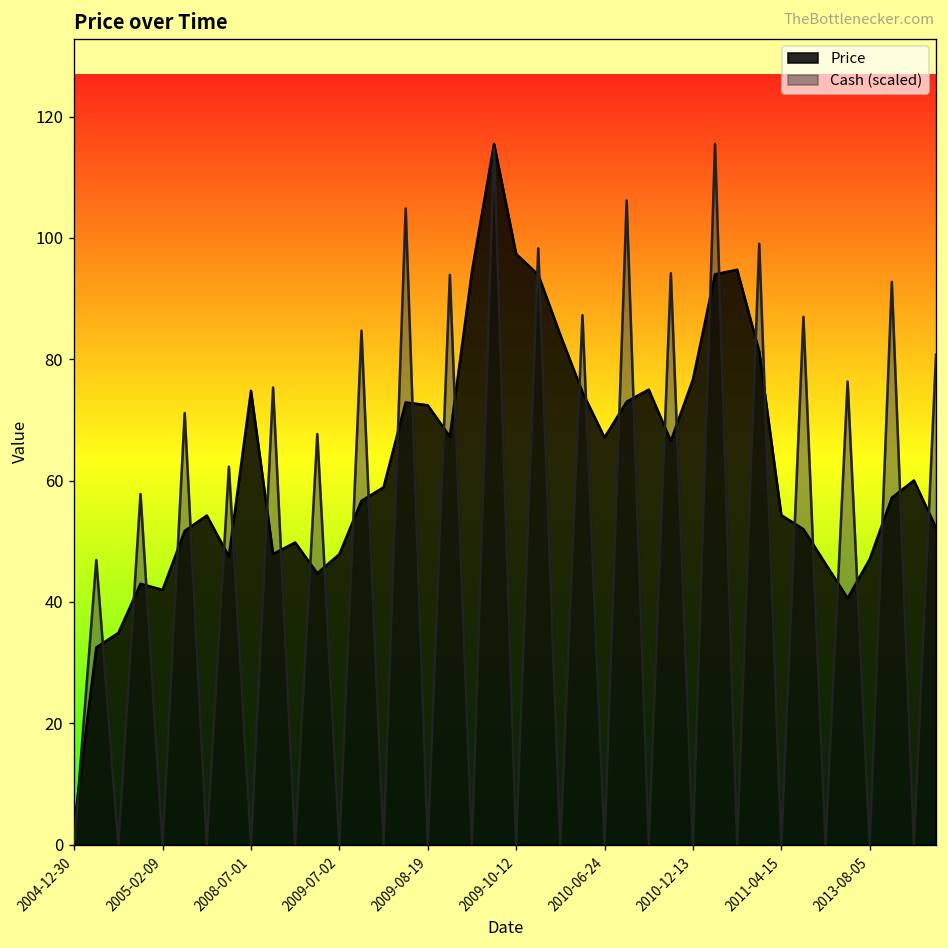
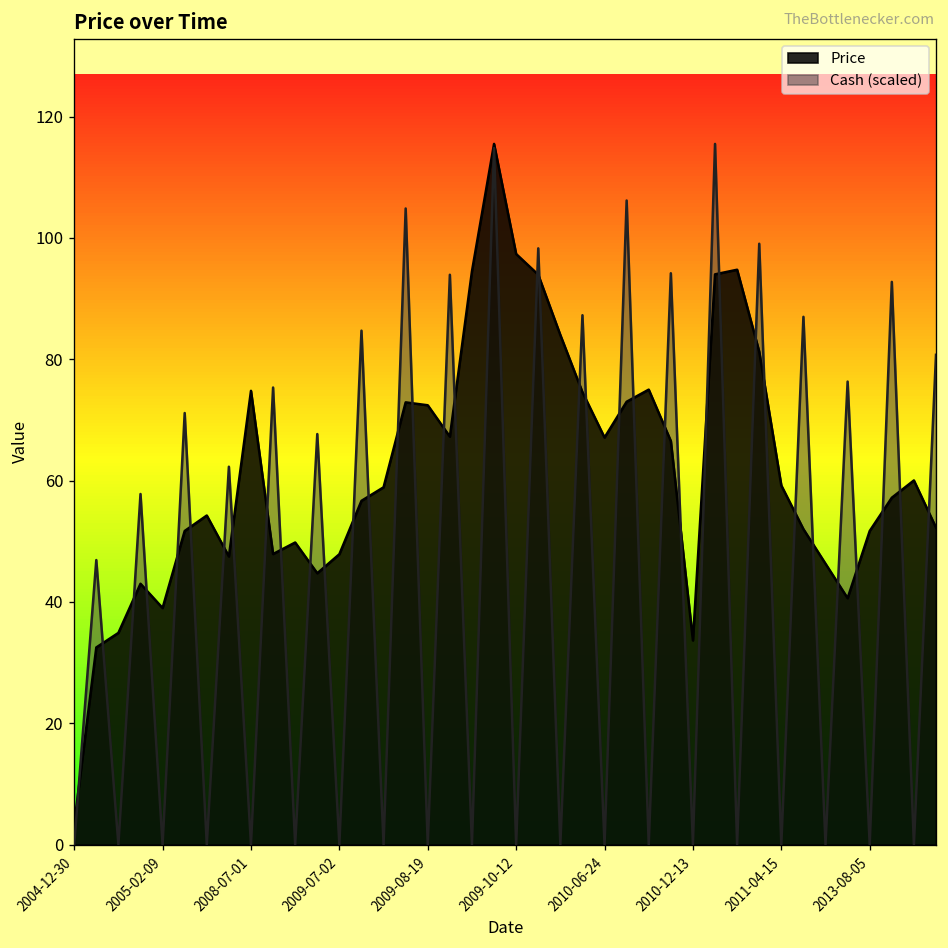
  {
    "Price": {
      "2004-12-30": 3,
-     "2005-02-09": 42,
+     "2005-02-09": 39,
      "2008-07-01": 75,
      "2009-07-02": 48,
      "2009-08-19": 72,
      "2009-10-12": 97,
      "2010-06-24": 67,
-     "2010-12-13": 77,
-     "2011-04-15": 54,
-     "2013-08-05": 47
+     "2010-12-13": 34,
+     "2011-04-15": 59,
+     "2013-08-05": 52
    },
    "Cash (scaled)": {
      "2004-12-30": 0,
      "2005-02-09": 0,
      "2008-07-01": 0,
      "2009-07-02": 0,
      "2009-08-19": 0,
      "2009-10-12": 0,
      "2010-06-24": 0,
      "2010-12-13": 0,
      "2011-04-15": 0,
      "2013-08-05": 0
    }
  }
